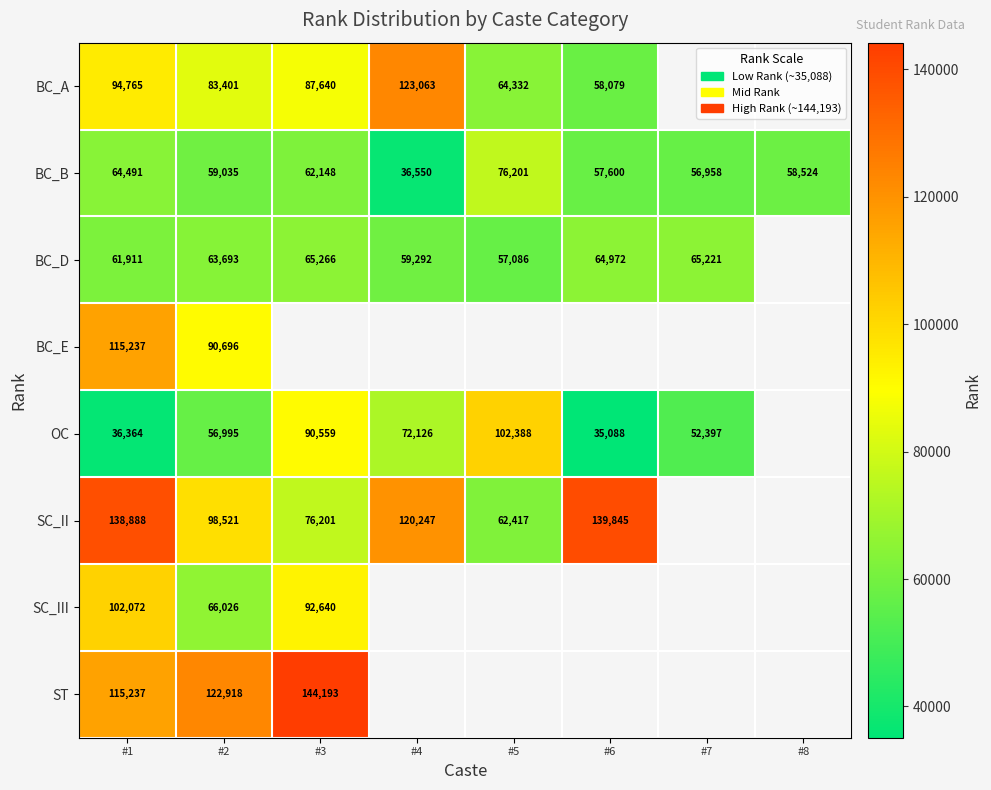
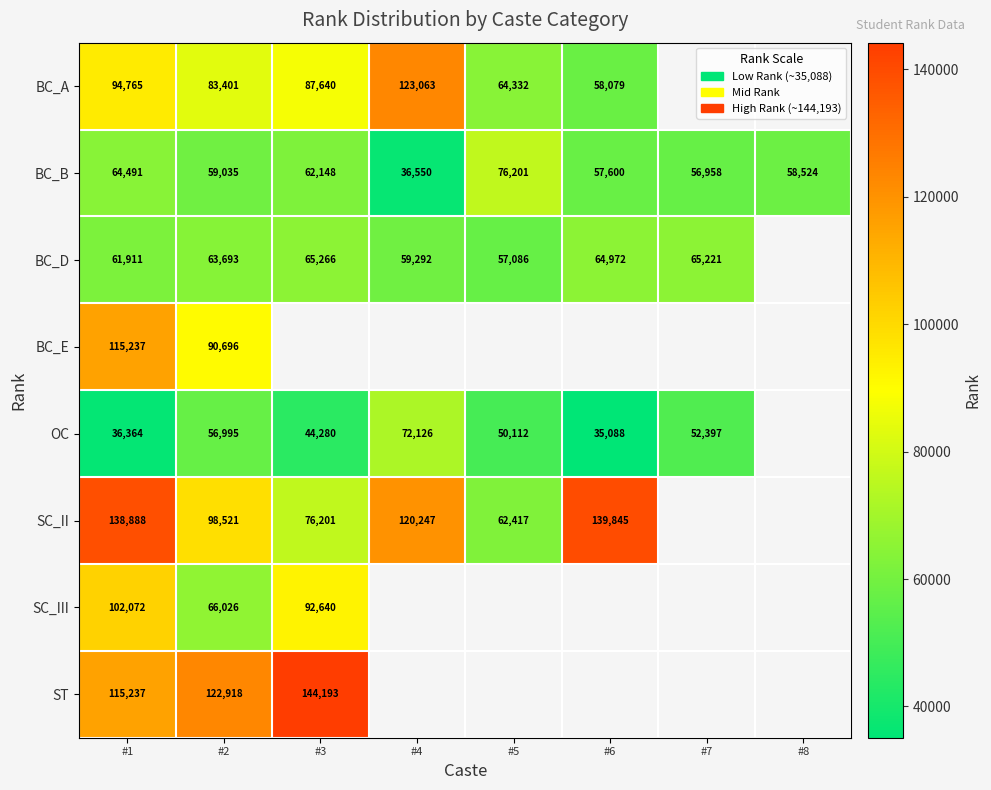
  {
    "BC_A": {
      "#1": "94,765",
      "#2": "83,401",
      "#3": "87,640",
      "#4": "123,063",
      "#5": "64,332",
      "#6": "58,079"
    },
    "BC_B": {
      "#1": "64,491",
      "#2": "59,035",
      "#3": "62,148",
      "#4": "36,550",
      "#5": "76,201",
      "#6": "57,600",
      "#7": "56,958",
      "#8": "58,524"
    },
    "BC_D": {
      "#1": "61,911",
      "#2": "63,693",
      "#3": "65,266",
      "#4": "59,292",
      "#5": "57,086",
      "#6": "64,972",
      "#7": "65,221"
    },
    "BC_E": {
      "#1": "115,237",
      "#2": "90,696"
    },
    "OC": {
      "#1": "36,364",
      "#2": "56,995",
-     "#3": "90,559",
+     "#3": "44,280",
      "#4": "72,126",
-     "#5": "102,388",
+     "#5": "50,112",
      "#6": "35,088",
      "#7": "52,397"
    },
    "SC_II": {
      "#1": "138,888",
      "#2": "98,521",
      "#3": "76,201",
      "#4": "120,247",
      "#5": "62,417",
      "#6": "139,845"
    },
    "SC_III": {
      "#1": "102,072",
      "#2": "66,026",
      "#3": "92,640"
    },
    "ST": {
      "#1": "115,237",
      "#2": "122,918",
      "#3": "144,193"
    }
  }
